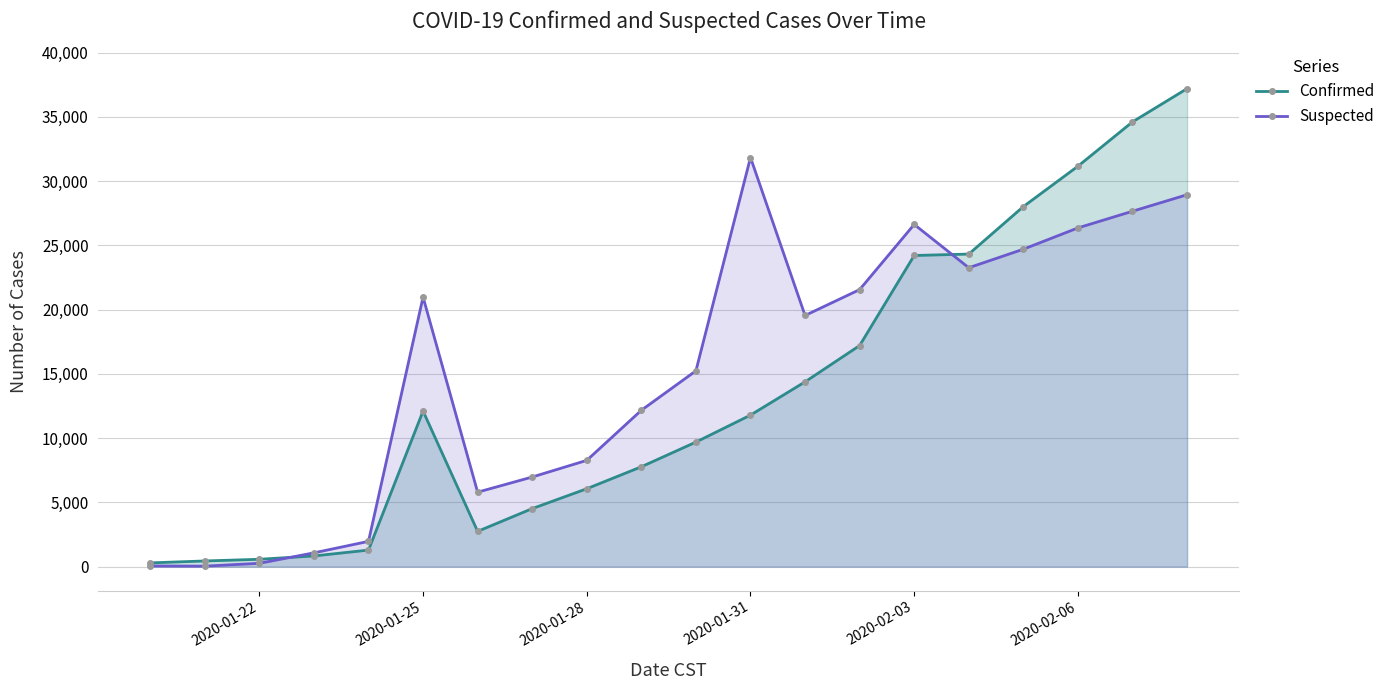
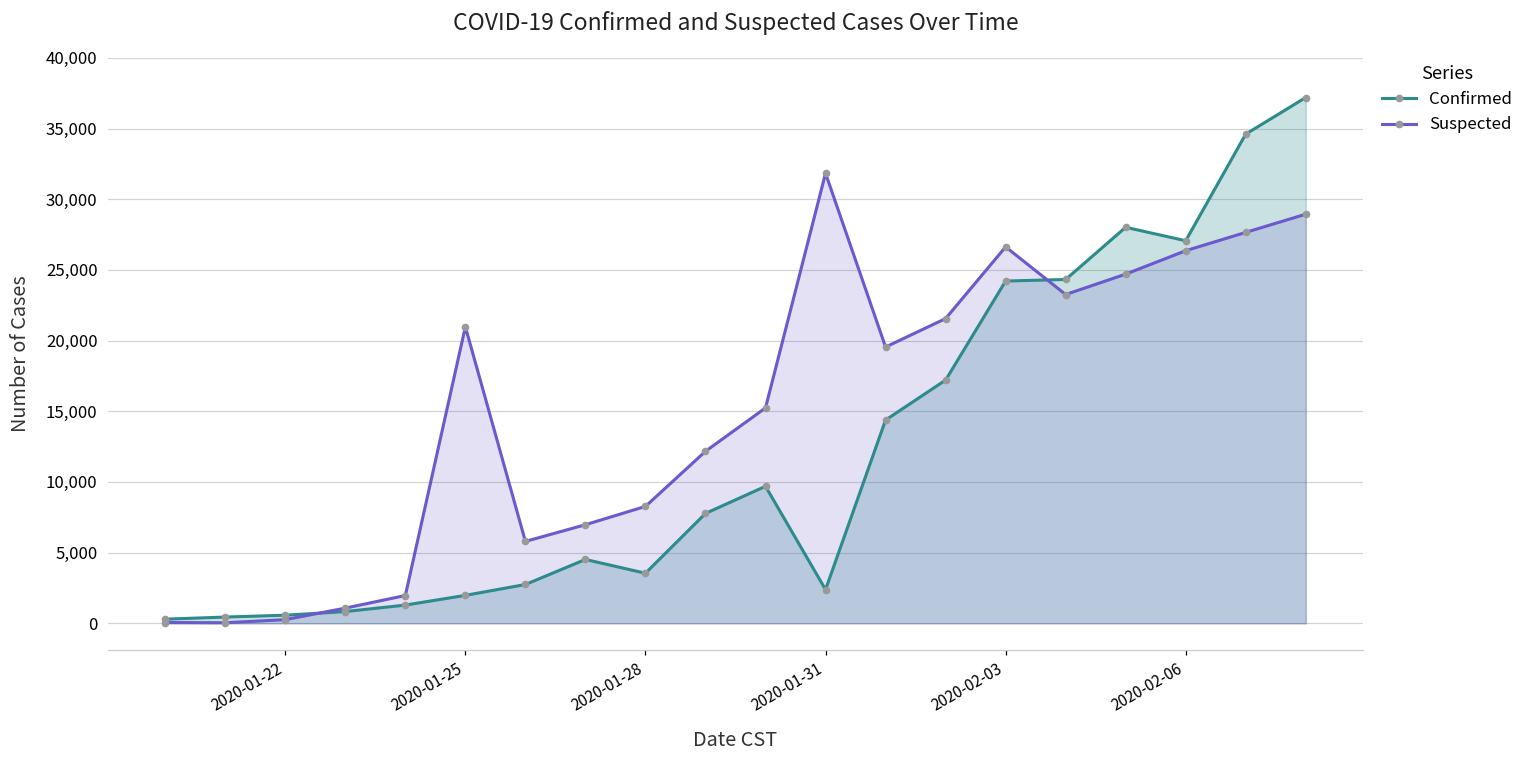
  {
    "Confirmed": {
      "2020-01-22": "600",
-     "2020-01-25": "12,100",
-     "2020-01-28": "6,100",
-     "2020-01-31": "11,800",
+     "2020-01-25": "2,000",
+     "2020-01-28": "3,500",
+     "2020-01-31": "2,400",
      "2020-02-03": "24,200",
-     "2020-02-06": "31,200"
+     "2020-02-06": "27,100"
    },
    "Suspected": {
      "2020-01-22": "300",
      "2020-01-25": "21,000",
      "2020-01-28": "8,300",
      "2020-01-31": "31,800",
      "2020-02-03": "26,600",
      "2020-02-06": "26,400"
    }
  }
